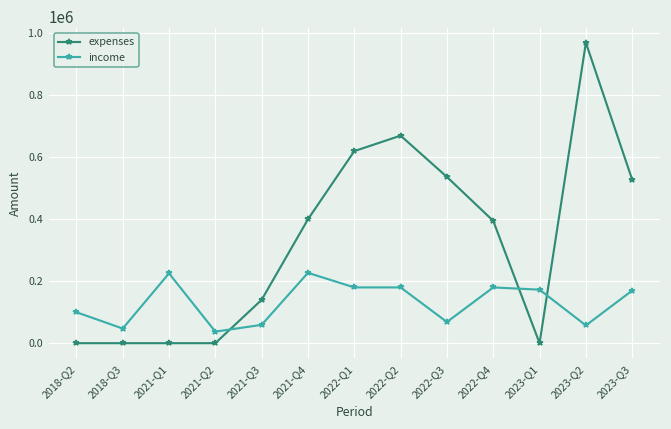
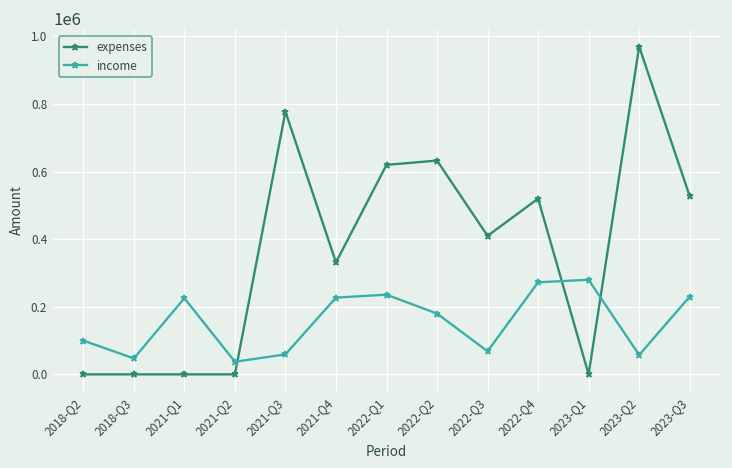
  {
    "expenses": {
      "2018-Q2": 0,
      "2018-Q3": 0,
      "2021-Q1": 0,
      "2021-Q2": 0,
-     "2021-Q3": 140000,
-     "2021-Q4": 400000,
+     "2021-Q3": 780000,
+     "2021-Q4": 330000,
      "2022-Q1": 620000,
-     "2022-Q2": 670000,
-     "2022-Q3": 540000,
-     "2022-Q4": 390000,
+     "2022-Q2": 630000,
+     "2022-Q3": 410000,
+     "2022-Q4": 520000,
      "2023-Q1": 0,
      "2023-Q2": 970000,
      "2023-Q3": 530000
    },
    "income": {
      "2018-Q2": 100000,
      "2018-Q3": 50000,
      "2021-Q1": 230000,
      "2021-Q2": 40000,
      "2021-Q3": 60000,
      "2021-Q4": 230000,
-     "2022-Q1": 180000,
+     "2022-Q1": 240000,
      "2022-Q2": 180000,
      "2022-Q3": 70000,
-     "2022-Q4": 180000,
-     "2023-Q1": 170000,
+     "2022-Q4": 270000,
+     "2023-Q1": 280000,
      "2023-Q2": 60000,
-     "2023-Q3": 170000
+     "2023-Q3": 230000
    }
  }
